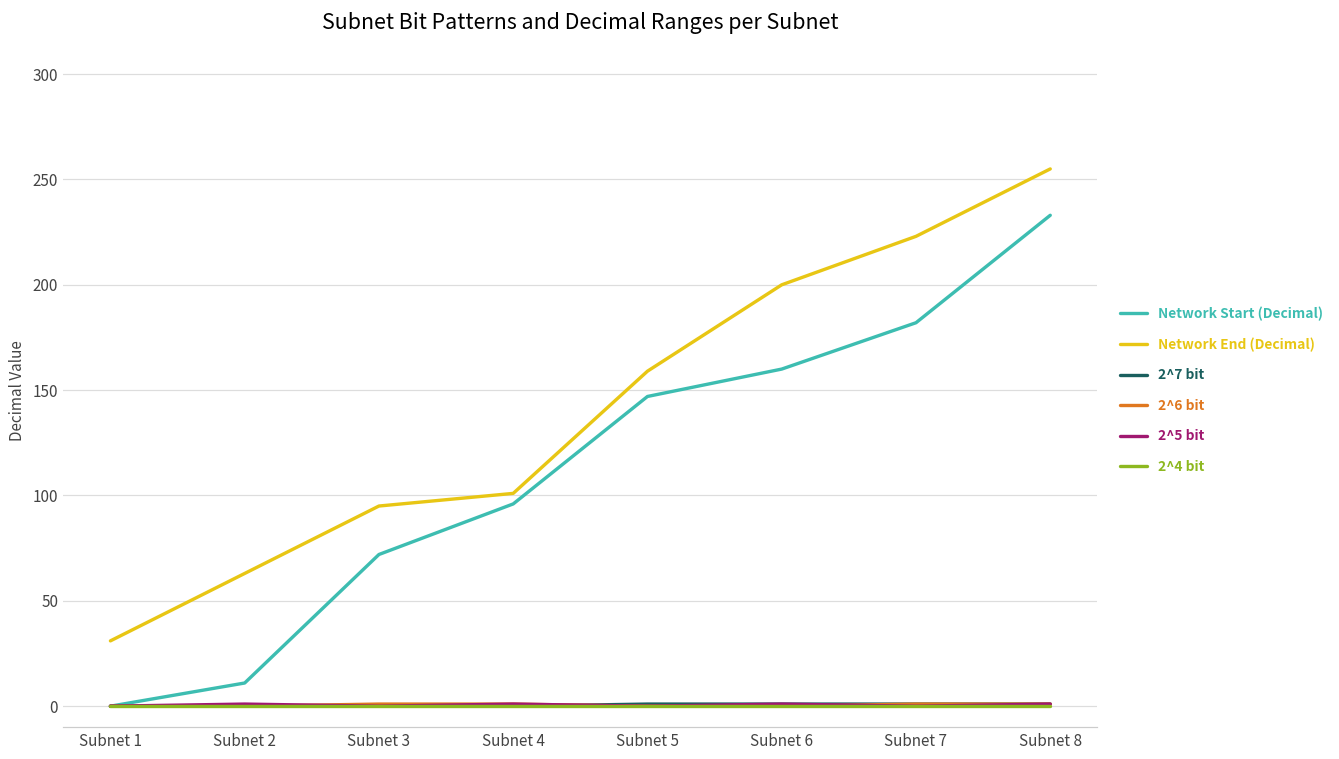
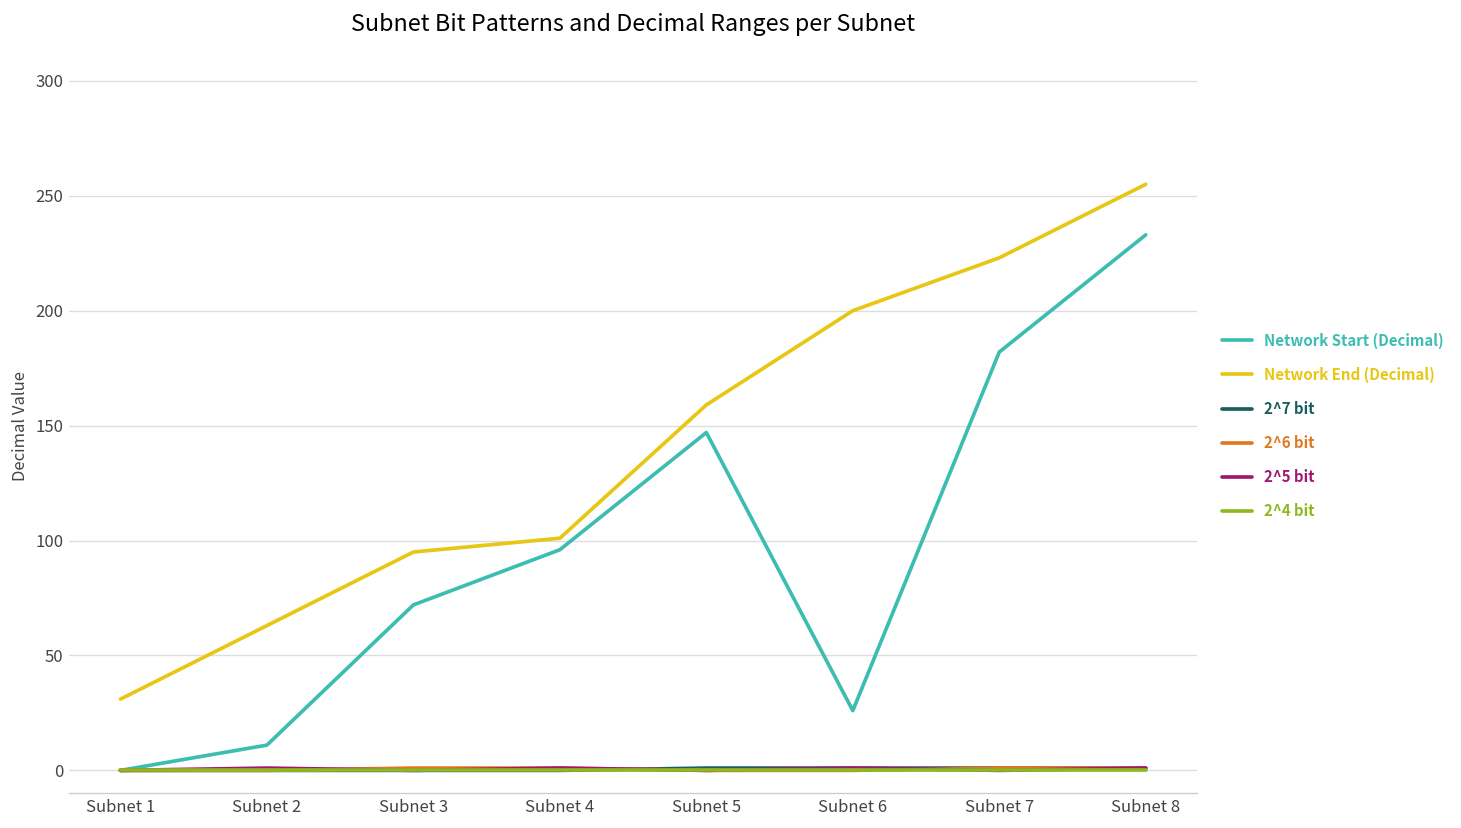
  {
    "Network Start (Decimal)": {
      "Subnet 2": 11,
      "Subnet 3": 72,
      "Subnet 4": 96,
      "Subnet 5": 147,
-     "Subnet 6": 160,
+     "Subnet 6": 26,
      "Subnet 7": 182,
      "Subnet 8": 233
    },
    "Network End (Decimal)": {
      "Subnet 1": 31,
      "Subnet 2": 63,
      "Subnet 3": 95,
      "Subnet 4": 101,
      "Subnet 5": 159,
      "Subnet 6": 200,
      "Subnet 7": 223,
      "Subnet 8": 255
    }
  }
